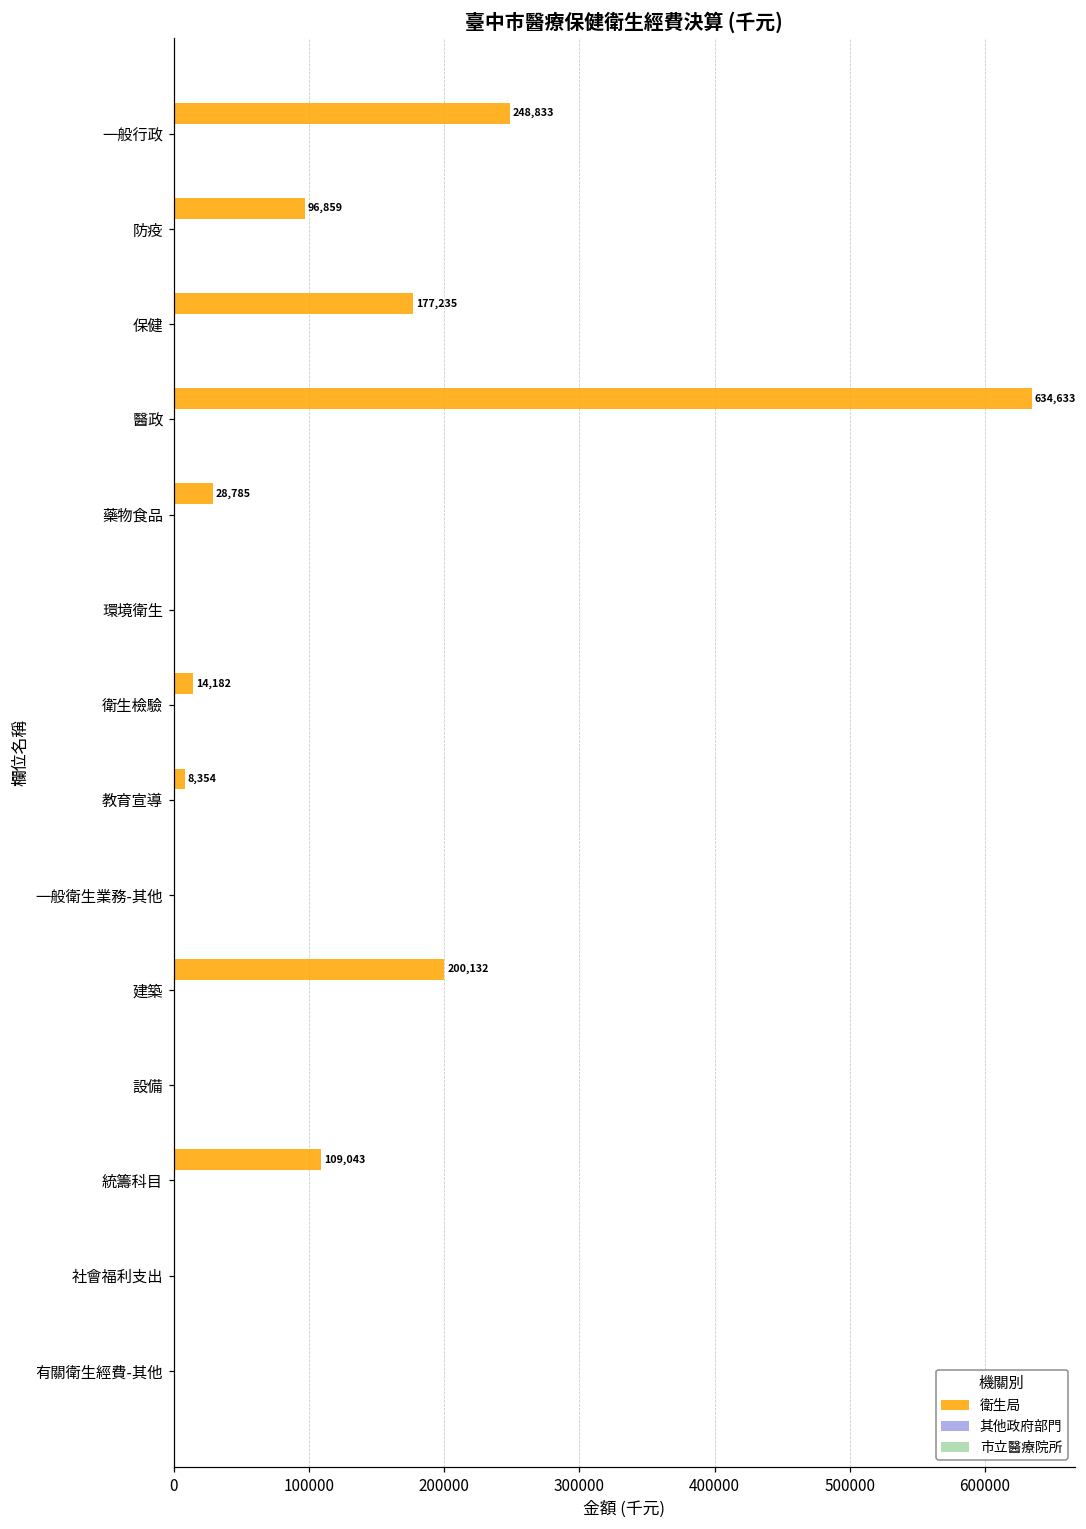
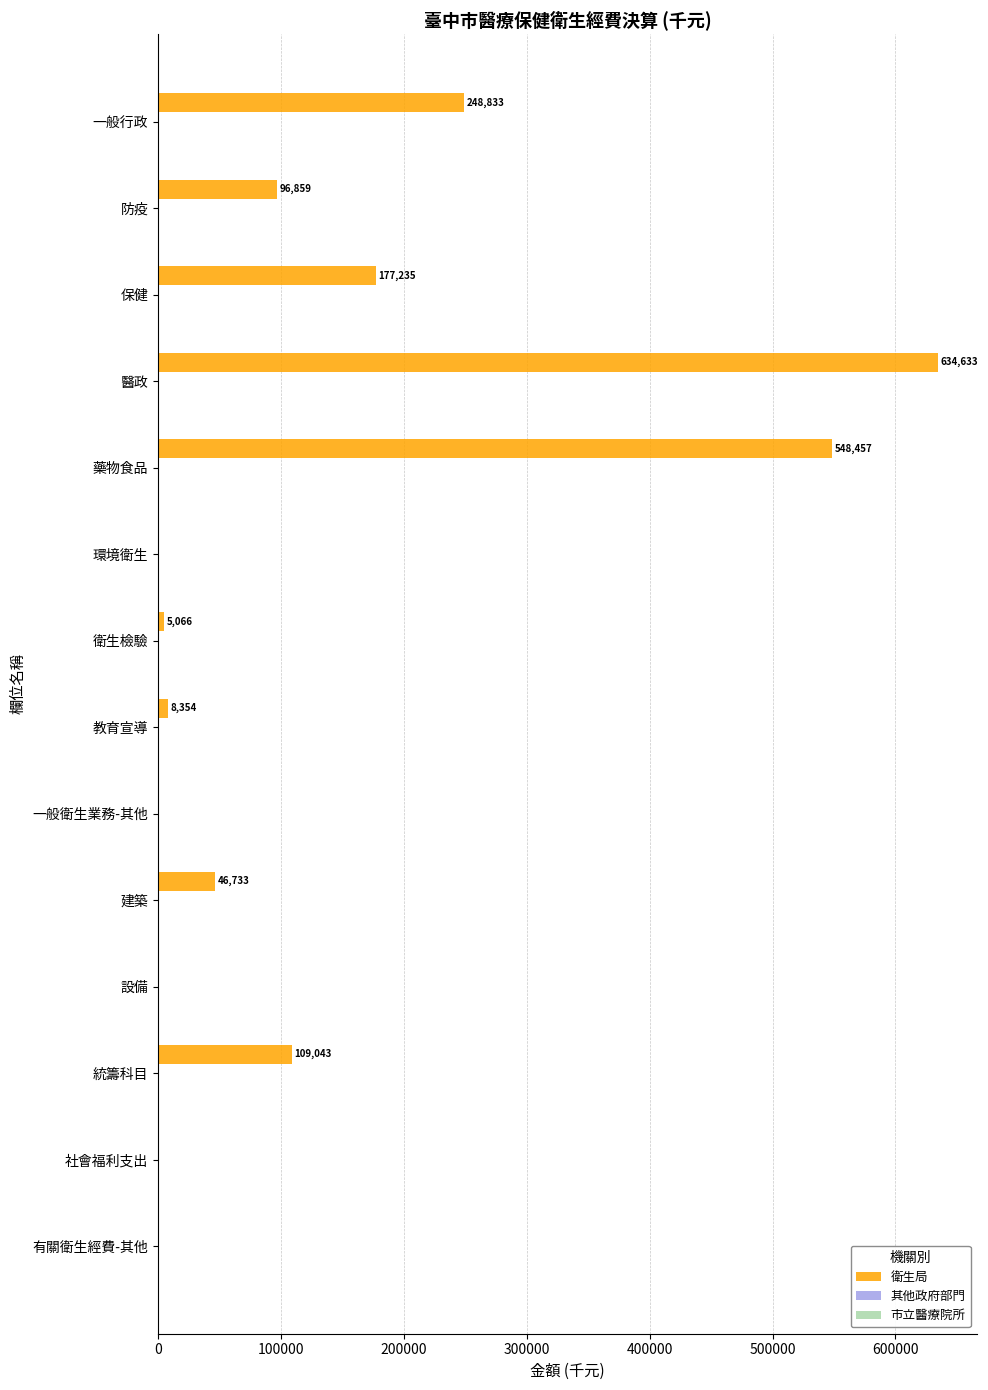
  {
    "衛生局": {
      "一般行政": "248,833",
      "防疫": "96,859",
      "保健": "177,235",
      "醫政": "634,633",
-     "藥物食品": "28,785",
-     "衛生檢驗": "14,182",
+     "藥物食品": "548,457",
+     "衛生檢驗": "5,066",
      "教育宣導": "8,354",
-     "建築": "200,132",
+     "建築": "46,733",
      "統籌科目": "109,043"
    },
    "其他政府部門": {
      "一般行政": "0",
      "防疫": "0",
      "保健": "0",
      "醫政": "0",
      "藥物食品": "0",
      "環境衛生": "0",
      "衛生檢驗": "0",
      "教育宣導": "0",
      "一般衛生業務-其他": "0",
      "建築": "0",
      "設備": "0",
      "統籌科目": "0",
      "社會福利支出": "0",
      "有關衛生經費-其他": "0"
    },
    "市立醫療院所": {
      "一般行政": "0",
      "防疫": "0",
      "保健": "0",
      "醫政": "0",
      "藥物食品": "0",
      "環境衛生": "0",
      "衛生檢驗": "0",
      "教育宣導": "0",
      "一般衛生業務-其他": "0",
      "建築": "0",
      "設備": "0",
      "統籌科目": "0",
      "社會福利支出": "0",
      "有關衛生經費-其他": "0"
    }
  }
